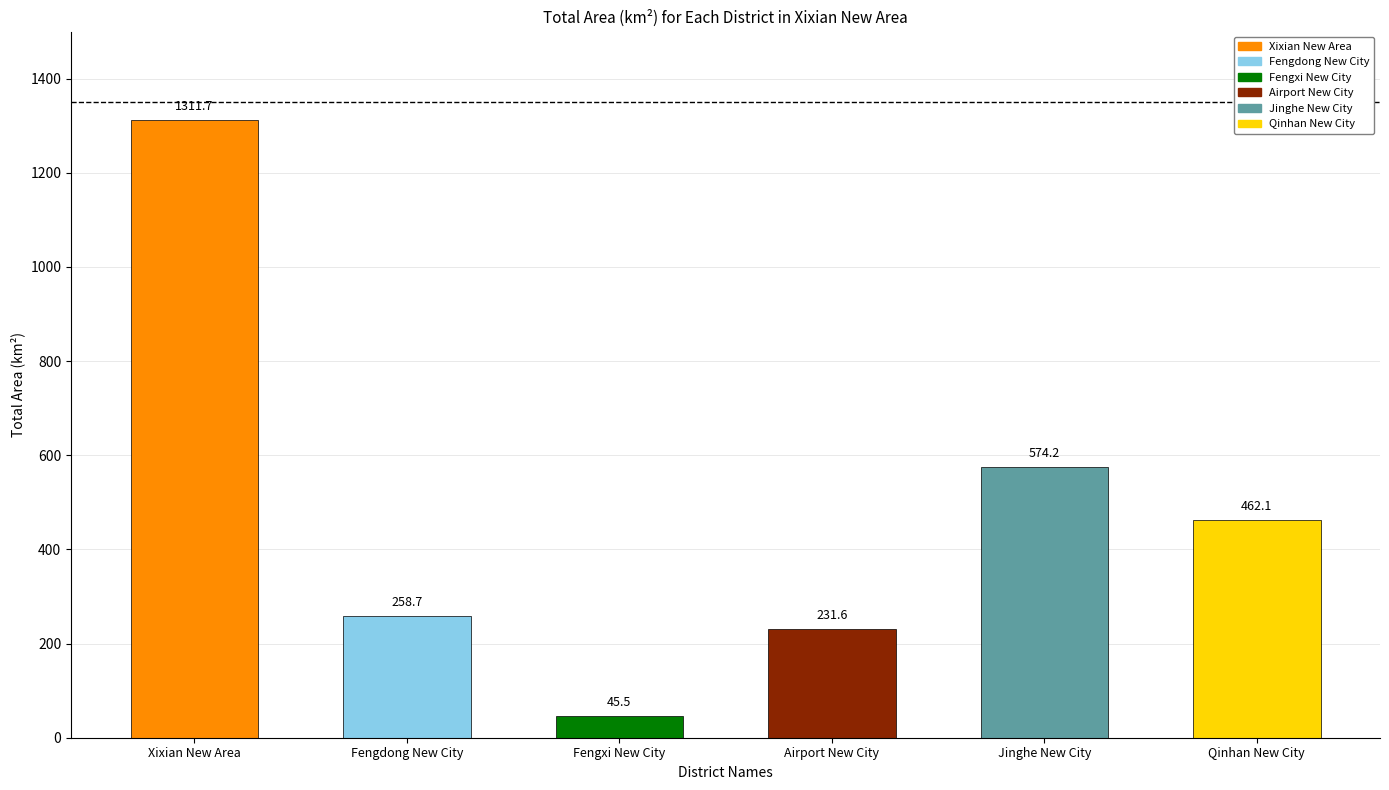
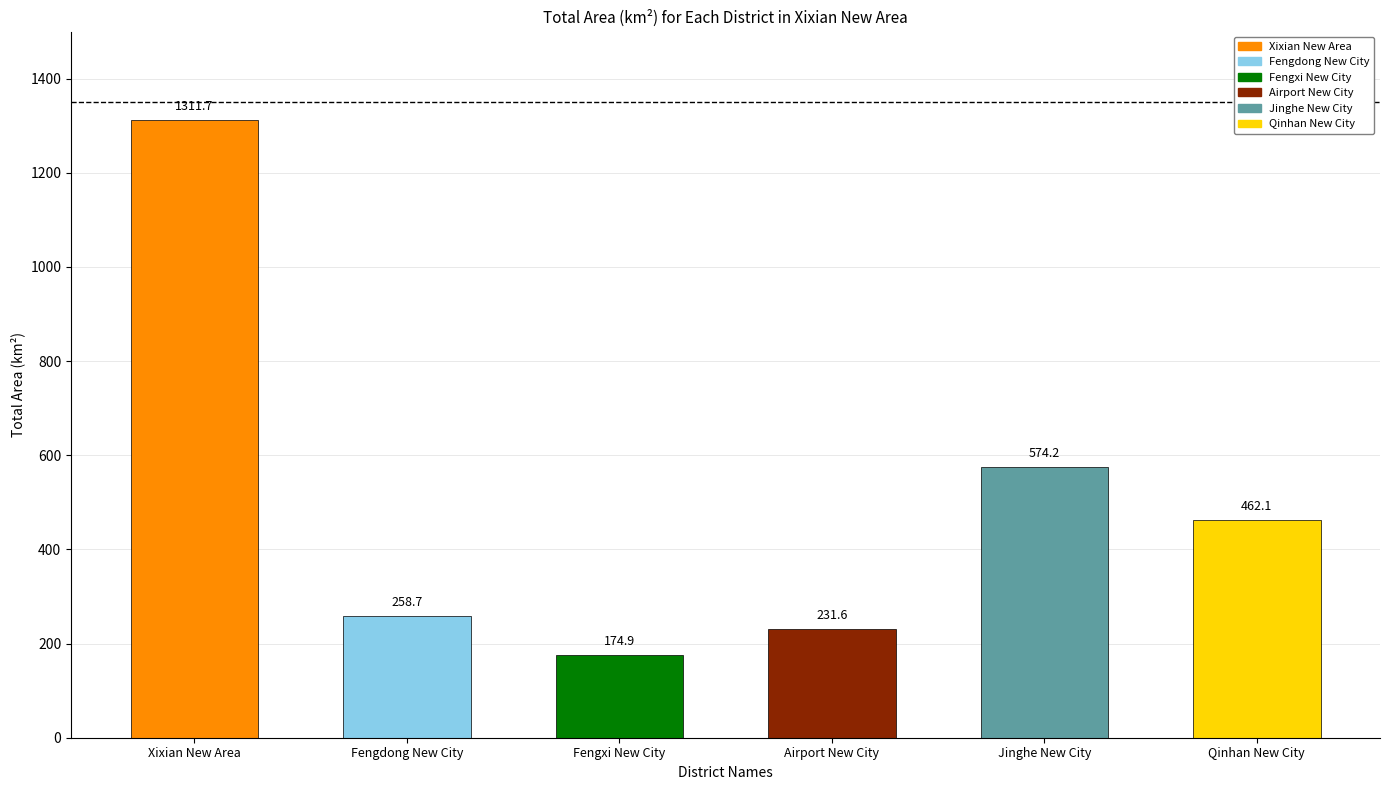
  {
    "Xixian New Area": 1311.7,
    "Fengdong New City": 258.7,
-   "Fengxi New City": 45.5,
+   "Fengxi New City": 174.9,
    "Airport New City": 231.6,
    "Jinghe New City": 574.2,
    "Qinhan New City": 462.1
  }
